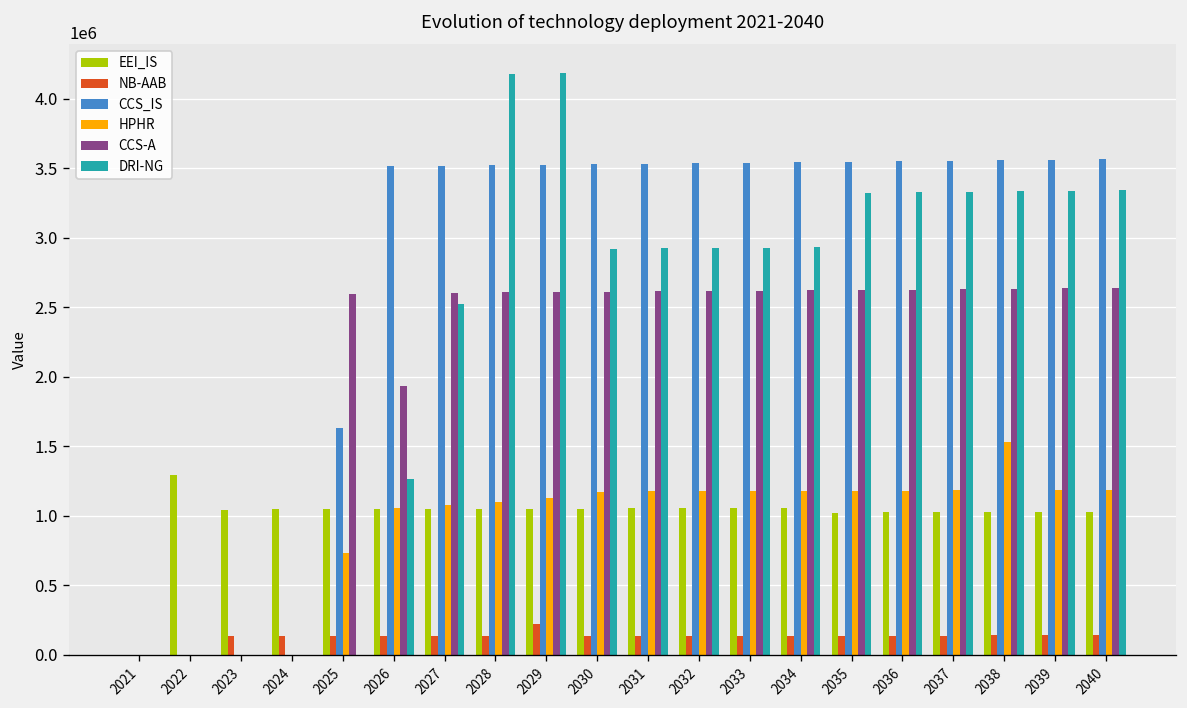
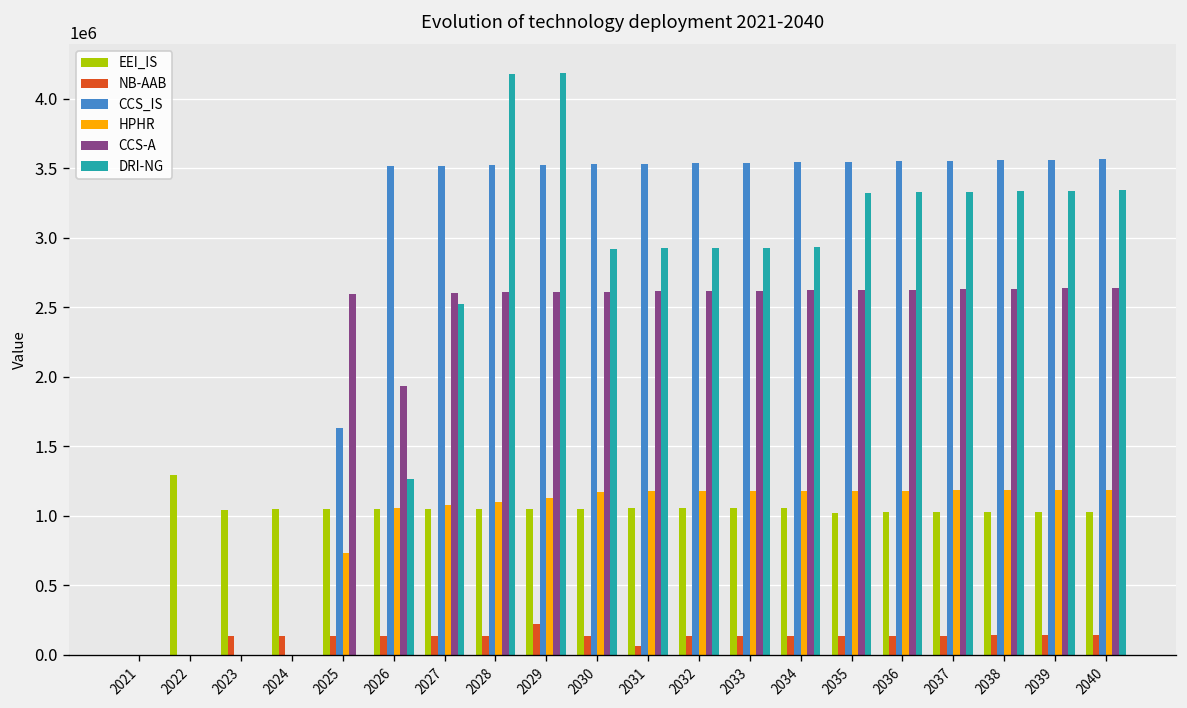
  {
    "EEI_IS": {
      "2021": 0,
      "2022": 1290000,
      "2023": 1040000,
      "2024": 1050000,
      "2025": 1050000,
      "2026": 1050000,
      "2027": 1050000,
      "2028": 1050000,
      "2029": 1050000,
      "2030": 1050000,
      "2031": 1050000,
      "2032": 1050000,
      "2033": 1060000,
      "2034": 1060000,
      "2035": 1020000,
      "2036": 1020000,
      "2037": 1030000,
      "2038": 1030000,
      "2039": 1030000,
      "2040": 1030000
    },
    "NB-AAB": {
      "2021": 0,
      "2022": 0,
      "2023": 140000,
      "2024": 140000,
      "2025": 140000,
      "2026": 140000,
      "2027": 140000,
      "2028": 140000,
      "2029": 220000,
      "2030": 140000,
-     "2031": 140000,
+     "2031": 60000,
      "2032": 140000,
      "2033": 140000,
      "2034": 140000,
      "2035": 140000,
      "2036": 140000,
      "2037": 140000,
      "2038": 140000,
      "2039": 140000,
      "2040": 140000
    },
    "HPHR": {
      "2021": 0,
      "2022": 0,
      "2023": 0,
      "2024": 0,
      "2025": 730000,
      "2026": 1050000,
      "2027": 1080000,
      "2028": 1100000,
      "2029": 1130000,
      "2030": 1170000,
      "2031": 1180000,
      "2032": 1180000,
      "2033": 1180000,
      "2034": 1180000,
      "2035": 1180000,
      "2036": 1180000,
      "2037": 1180000,
-     "2038": 1530000,
+     "2038": 1180000,
      "2039": 1180000,
      "2040": 1190000
    },
    "CCS-A": {
      "2021": 0,
      "2022": 0,
      "2023": 0,
      "2024": 0,
      "2025": 2600000,
      "2026": 1930000,
      "2027": 2600000,
      "2028": 2610000,
      "2029": 2610000,
      "2030": 2610000,
      "2031": 2610000,
      "2032": 2620000,
      "2033": 2620000,
      "2034": 2620000,
      "2035": 2630000,
      "2036": 2630000,
      "2037": 2630000,
      "2038": 2630000,
      "2039": 2640000,
      "2040": 2640000
    }
  }
